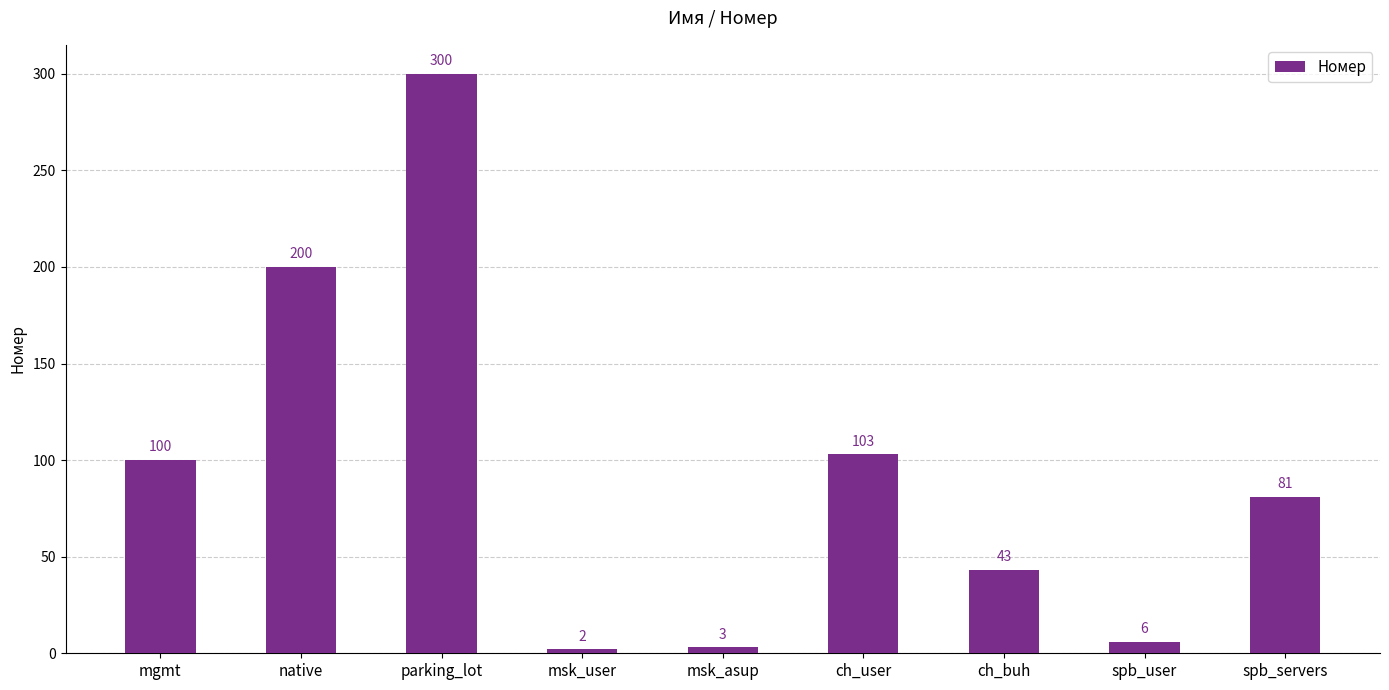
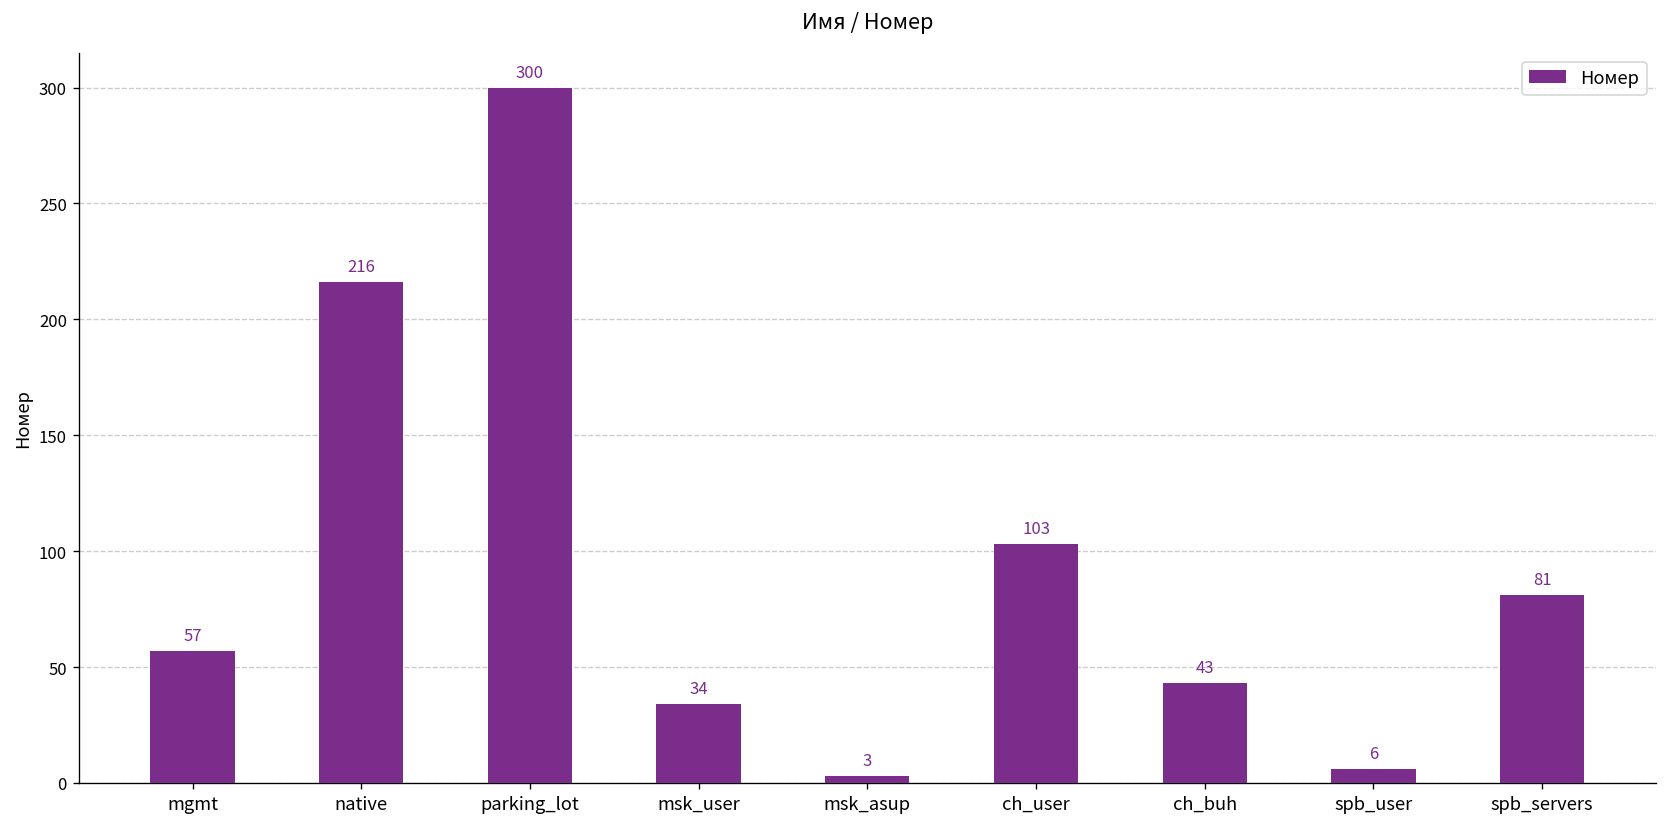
  {
-   "mgmt": 100,
-   "native": 200,
+   "mgmt": 57,
+   "native": 216,
    "parking_lot": 300,
-   "msk_user": 2,
+   "msk_user": 34,
    "msk_asup": 3,
    "ch_user": 103,
    "ch_buh": 43,
    "spb_user": 6,
    "spb_servers": 81
  }
